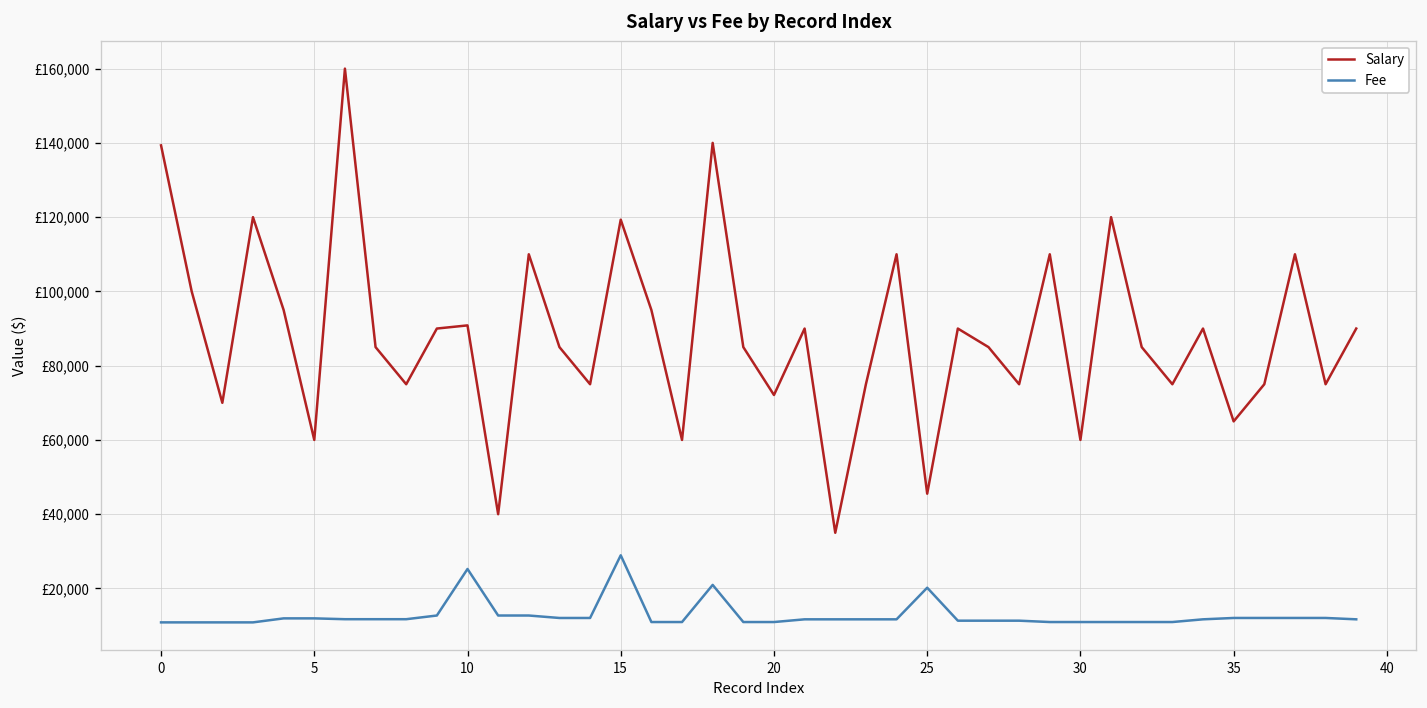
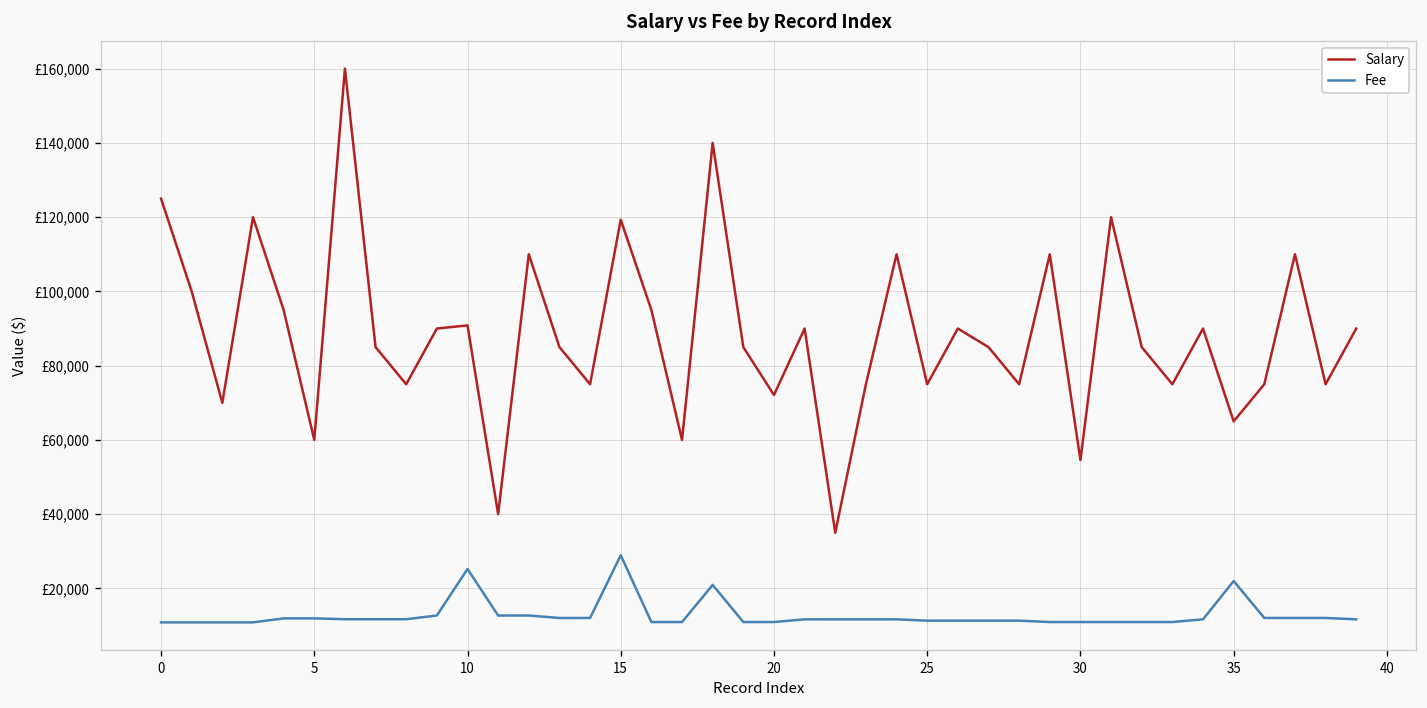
  {
    "Salary": {
-     "0": "£139,000",
+     "0": "£125,000",
      "5": "£60,000",
      "10": "£91,000",
      "15": "£119,000",
      "20": "£72,000",
-     "25": "£46,000",
-     "30": "£60,000",
+     "25": "£75,000",
+     "30": "£55,000",
      "35": "£65,000"
    },
    "Fee": {
      "0": "£11,000",
      "5": "£12,000",
      "10": "£25,000",
      "15": "£29,000",
      "20": "£11,000",
-     "25": "£20,000",
+     "25": "£11,000",
      "30": "£11,000",
-     "35": "£12,000"
+     "35": "£22,000"
    }
  }
